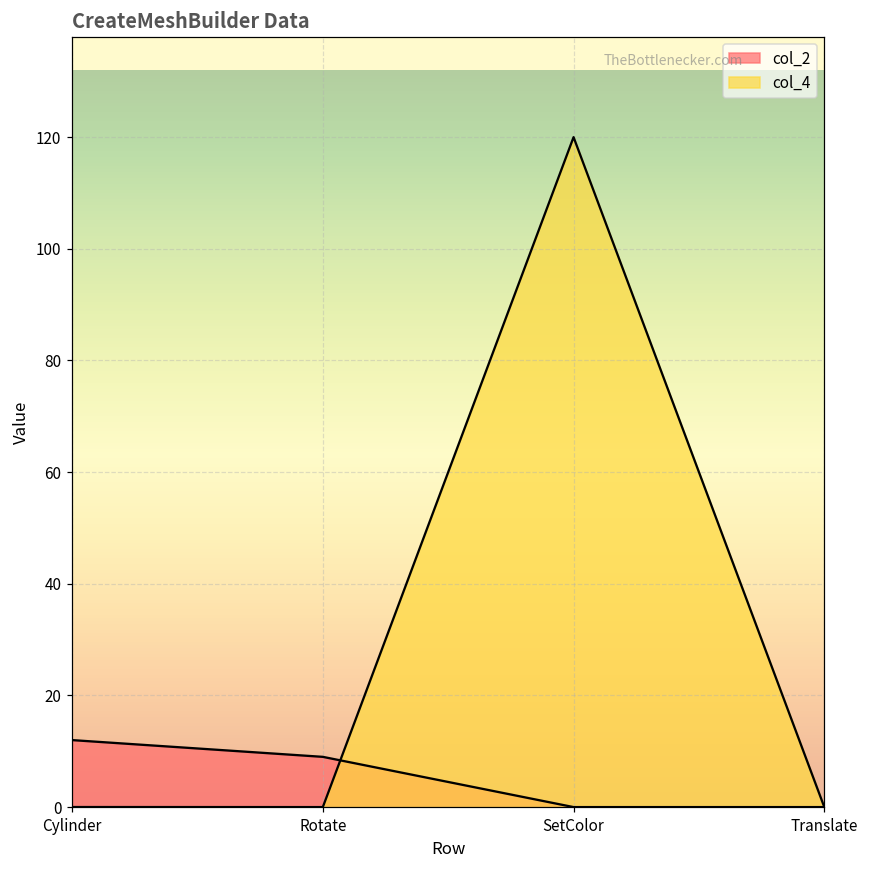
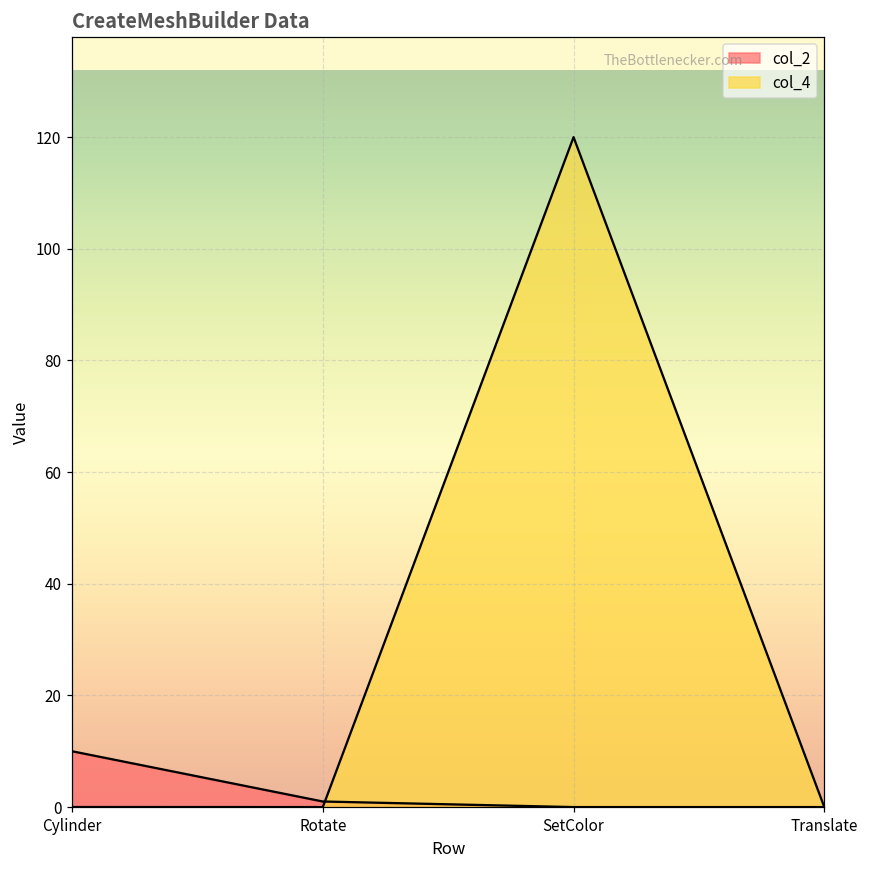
  {
    "col_2": {
-     "Cylinder": 12,
-     "Rotate": 9,
+     "Cylinder": 10,
+     "Rotate": 1,
      "SetColor": 0
    },
    "col_4": {
      "Cylinder": 0,
      "Rotate": 0,
      "SetColor": 120
    }
  }
